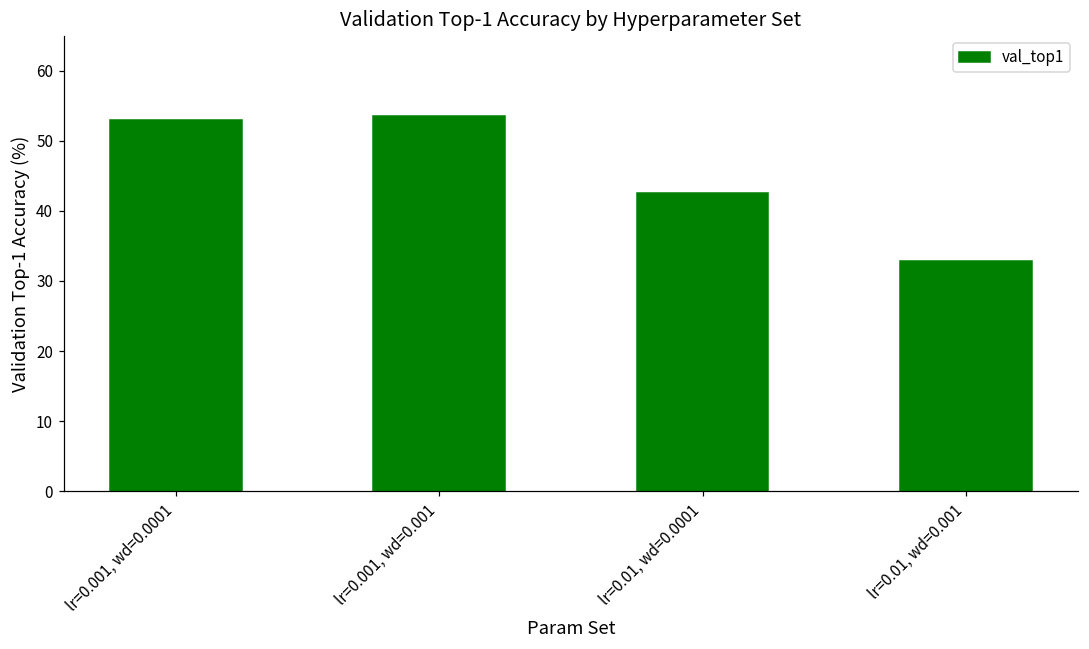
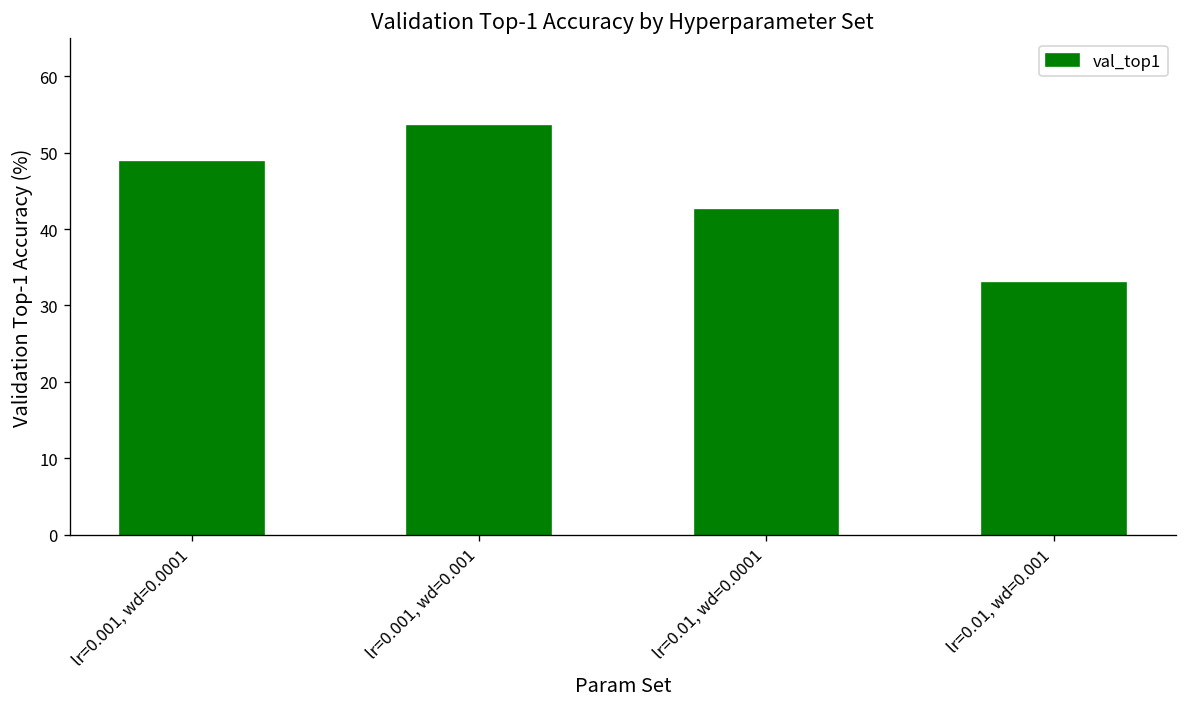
  {
-   "lr=0.001, wd=0.0001": 53,
+   "lr=0.001, wd=0.0001": 49,
    "lr=0.001, wd=0.001": 54,
    "lr=0.01, wd=0.0001": 43,
    "lr=0.01, wd=0.001": 33
  }
